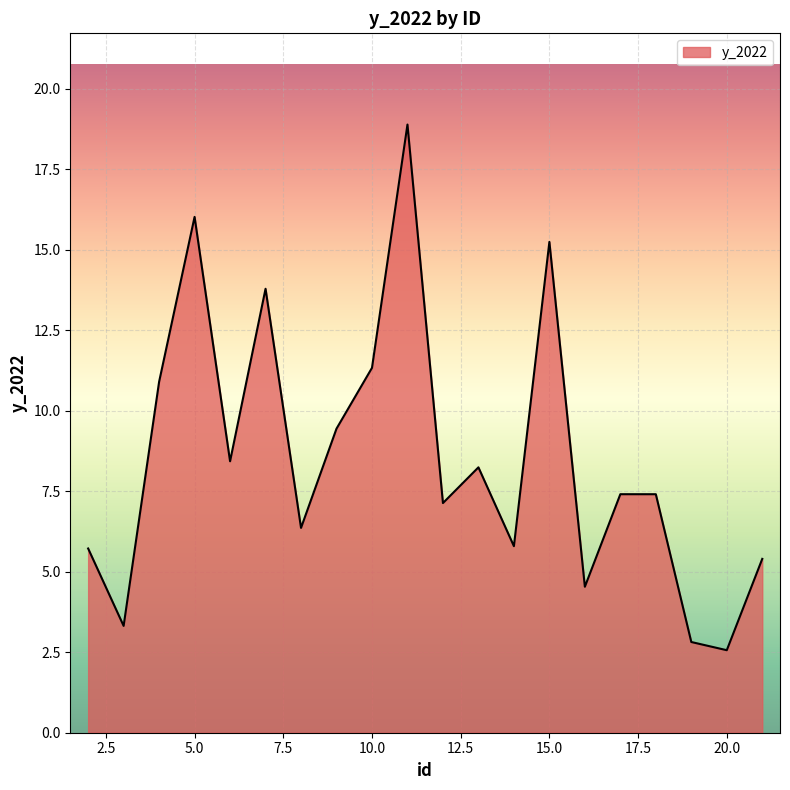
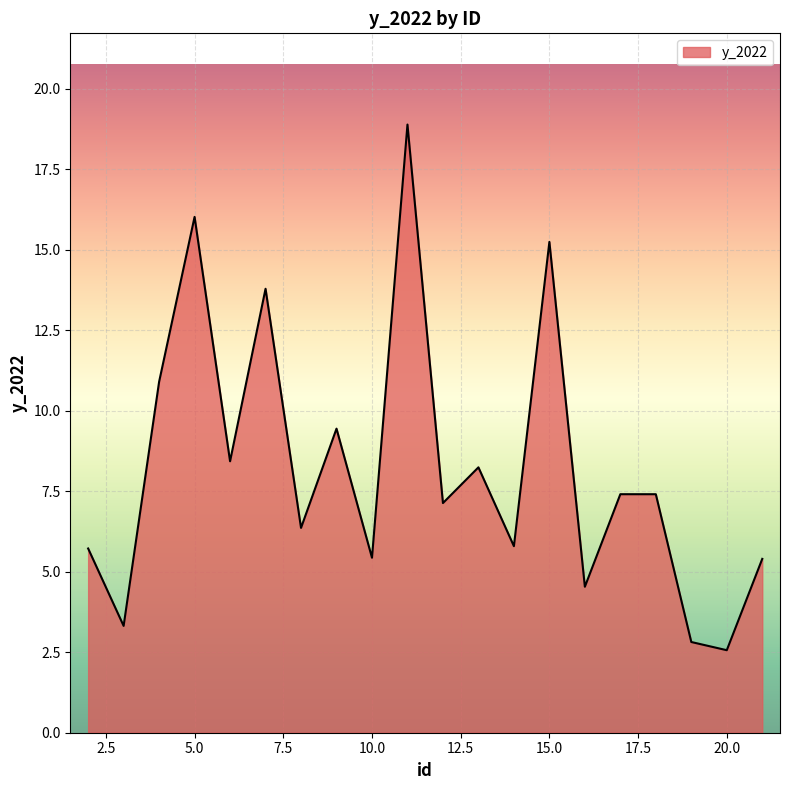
  {
    "5.0": 16.0,
-   "10.0": 11.3,
+   "10.0": 5.4,
    "15.0": 15.2,
    "20.0": 2.6
  }
